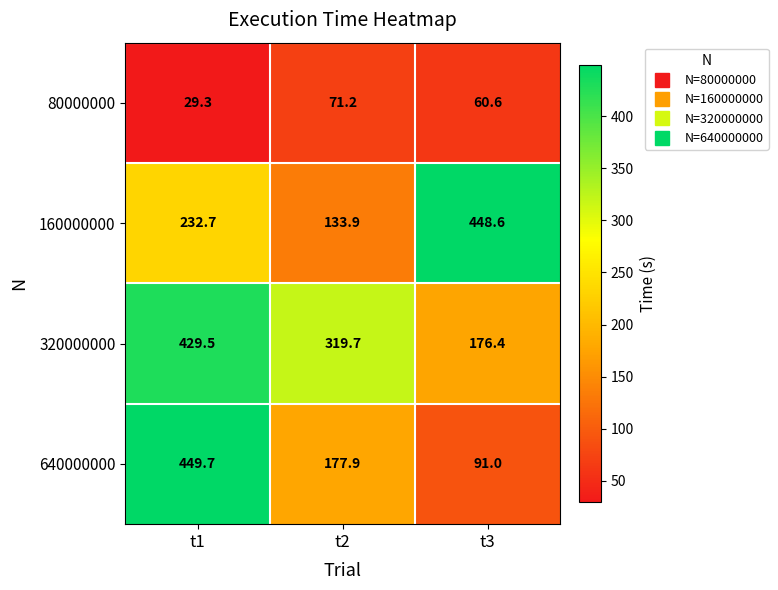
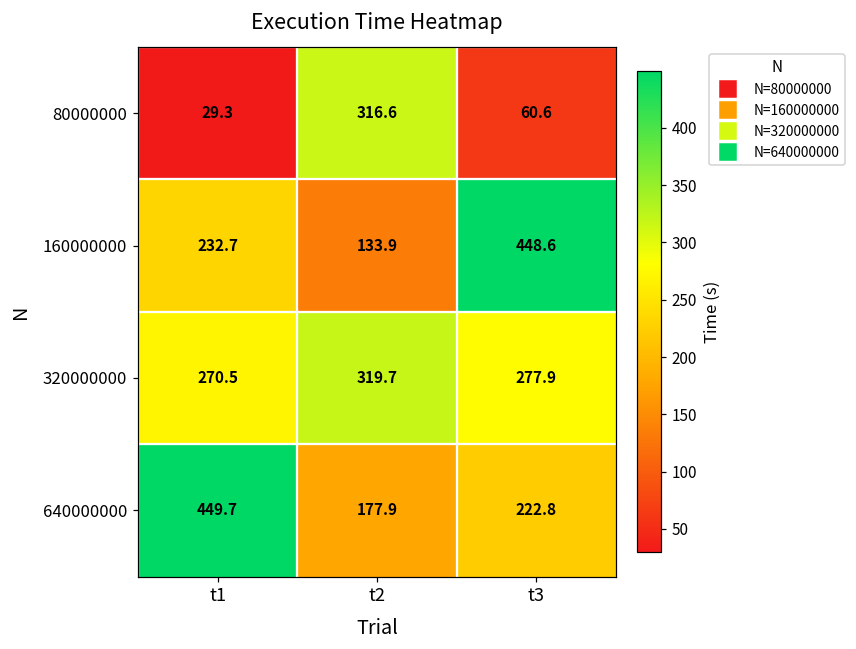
  {
    "80000000": {
      "t1": 29.3,
-     "t2": 71.2,
+     "t2": 316.6,
      "t3": 60.6
    },
    "160000000": {
      "t1": 232.7,
      "t2": 133.9,
      "t3": 448.6
    },
    "320000000": {
-     "t1": 429.5,
+     "t1": 270.5,
      "t2": 319.7,
-     "t3": 176.4
+     "t3": 277.9
    },
    "640000000": {
      "t1": 449.7,
      "t2": 177.9,
-     "t3": 91.0
+     "t3": 222.8
    }
  }
